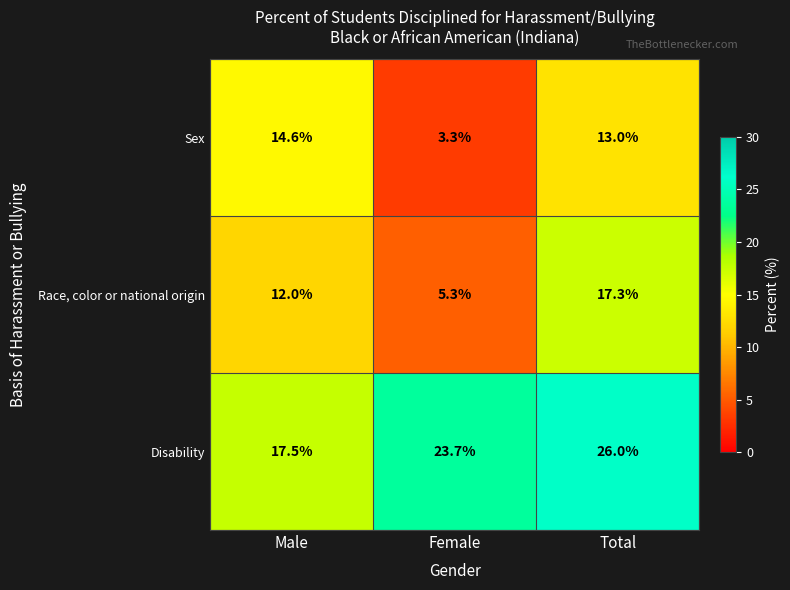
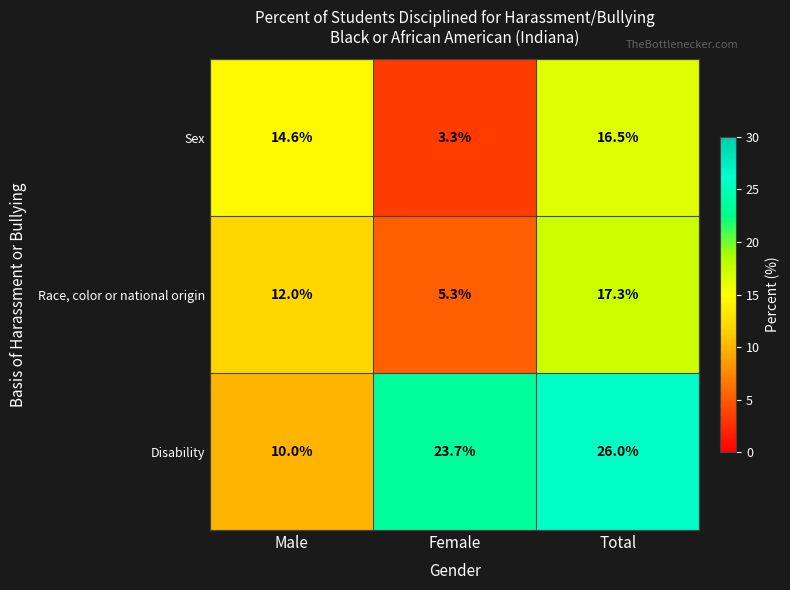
  {
    "Sex": {
      "Male": "14.6%",
      "Female": "3.3%",
-     "Total": "13.0%"
+     "Total": "16.5%"
    },
    "Race, color or national origin": {
      "Male": "12.0%",
      "Female": "5.3%",
      "Total": "17.3%"
    },
    "Disability": {
-     "Male": "17.5%",
+     "Male": "10.0%",
      "Female": "23.7%",
      "Total": "26.0%"
    }
  }
